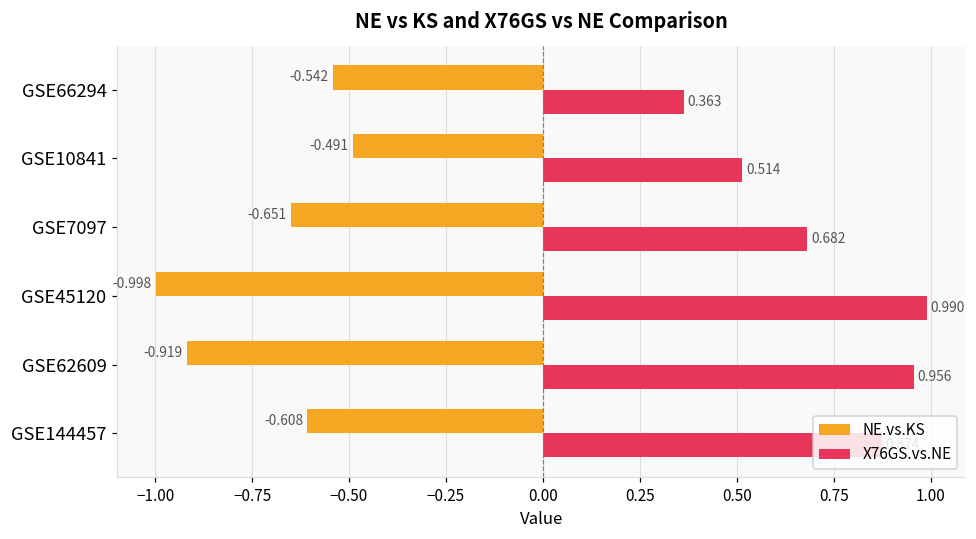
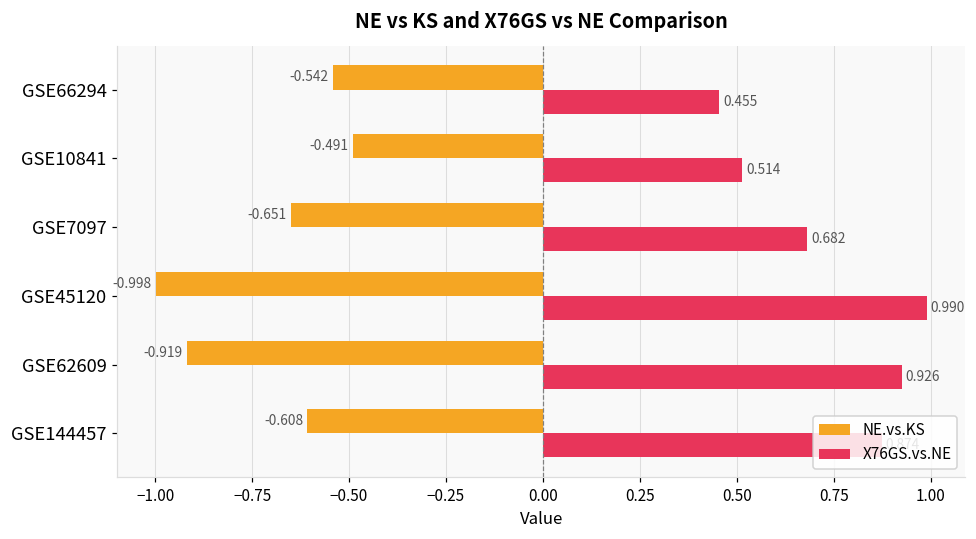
  {
    "NE.vs.KS": {
      "GSE66294": -0.542,
      "GSE10841": -0.491,
      "GSE7097": -0.651,
      "GSE45120": -0.998,
      "GSE62609": -0.919,
      "GSE144457": -0.608
    },
    "X76GS.vs.NE": {
-     "GSE66294": 0.363,
+     "GSE66294": 0.455,
      "GSE10841": 0.514,
      "GSE7097": 0.682,
      "GSE45120": 0.990,
-     "GSE62609": 0.956
+     "GSE62609": 0.926
    }
  }
